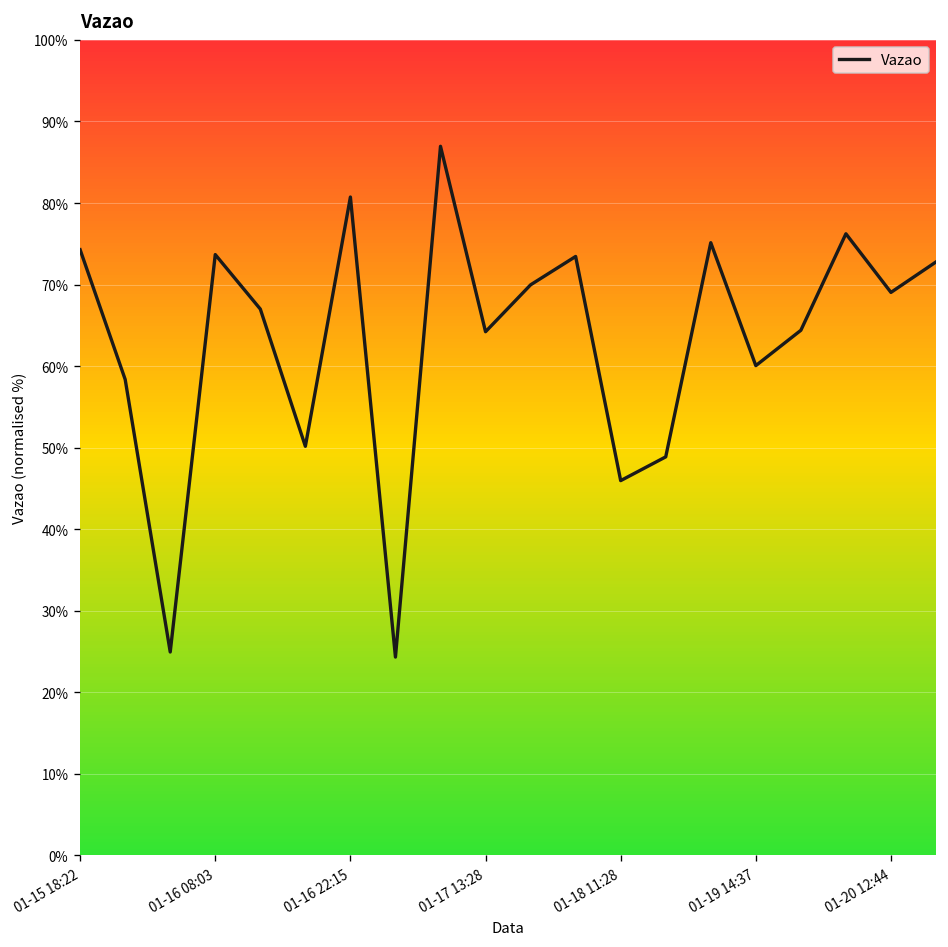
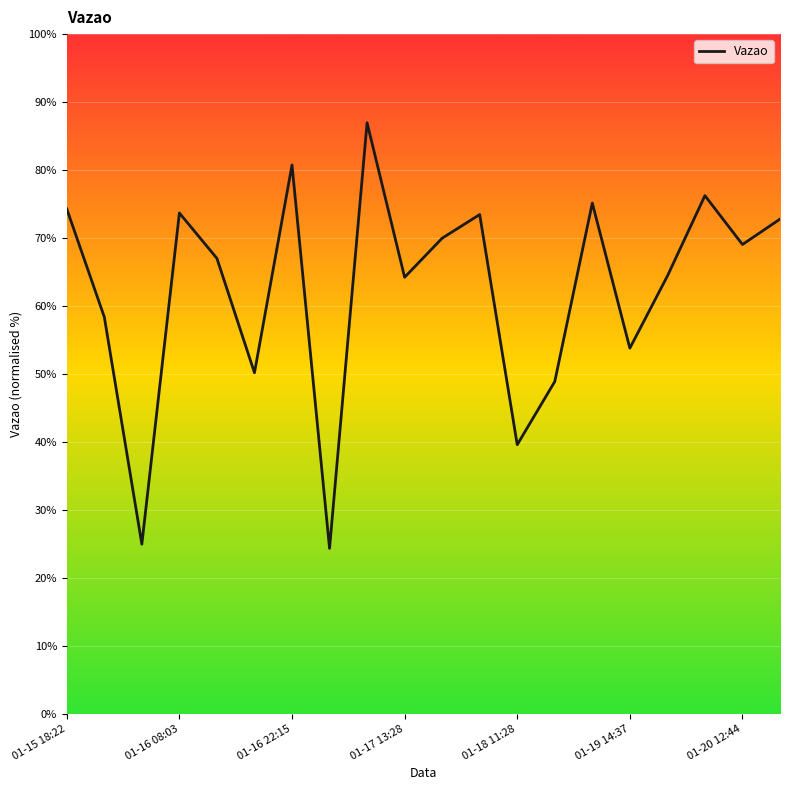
  {
    "01-15 18:22": "74%",
    "01-16 08:03": "74%",
    "01-16 22:15": "81%",
    "01-17 13:28": "64%",
-   "01-18 11:28": "46%",
-   "01-19 14:37": "60%",
+   "01-18 11:28": "40%",
+   "01-19 14:37": "54%",
    "01-20 12:44": "69%"
  }
